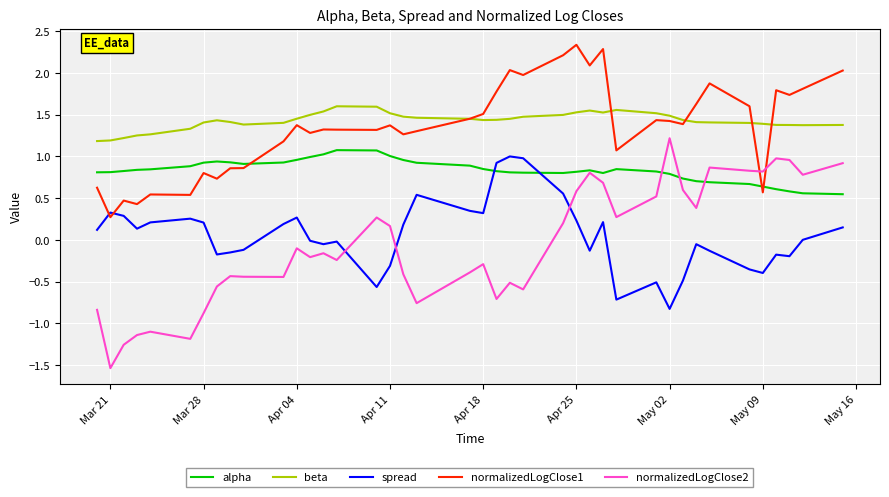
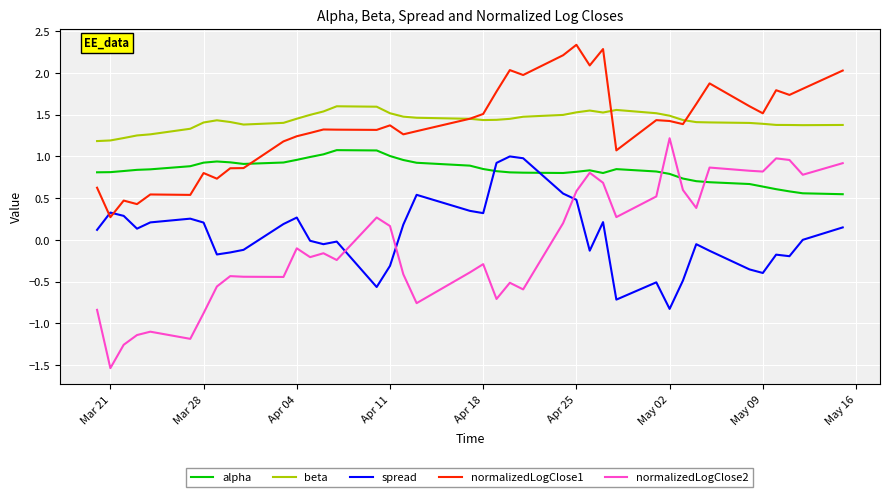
  {
    "alpha": {
      "Mar 21": 0.8,
      "Mar 28": 0.9,
      "Apr 04": 1.0,
      "Apr 11": 1.0,
      "Apr 18": 0.8,
      "Apr 25": 0.8,
      "May 02": 0.8,
      "May 09": 0.6
    },
    "beta": {
      "Mar 21": 1.2,
      "Mar 28": 1.4,
      "Apr 04": 1.5,
      "Apr 11": 1.5,
      "Apr 18": 1.4,
      "Apr 25": 1.5,
      "May 02": 1.5,
      "May 09": 1.4
    },
    "spread": {
      "Mar 21": 0.3,
      "Mar 28": 0.2,
      "Apr 04": 0.3,
      "Apr 11": -0.3,
      "Apr 18": 0.3,
-     "Apr 25": 0.2,
+     "Apr 25": 0.5,
      "May 02": -0.8,
      "May 09": -0.4
    },
    "normalizedLogClose1": {
      "Mar 21": 0.3,
      "Mar 28": 0.8,
-     "Apr 04": 1.4,
+     "Apr 04": 1.2,
      "Apr 11": 1.4,
      "Apr 18": 1.5,
      "Apr 25": 2.3,
      "May 02": 1.4,
-     "May 09": 0.6
+     "May 09": 1.5
    },
    "normalizedLogClose2": {
      "Mar 21": -1.5,
      "Mar 28": -0.9,
      "Apr 04": -0.1,
      "Apr 11": 0.2,
      "Apr 18": -0.3,
      "Apr 25": 0.6,
      "May 02": 1.2,
      "May 09": 0.8
    }
  }
